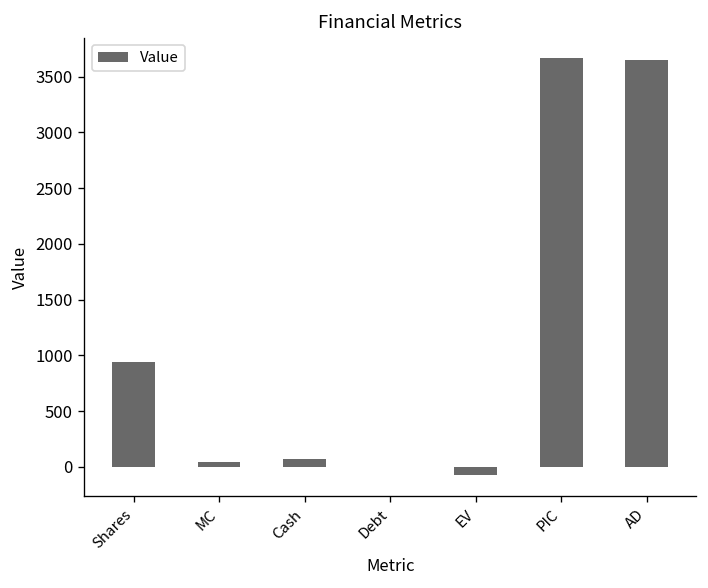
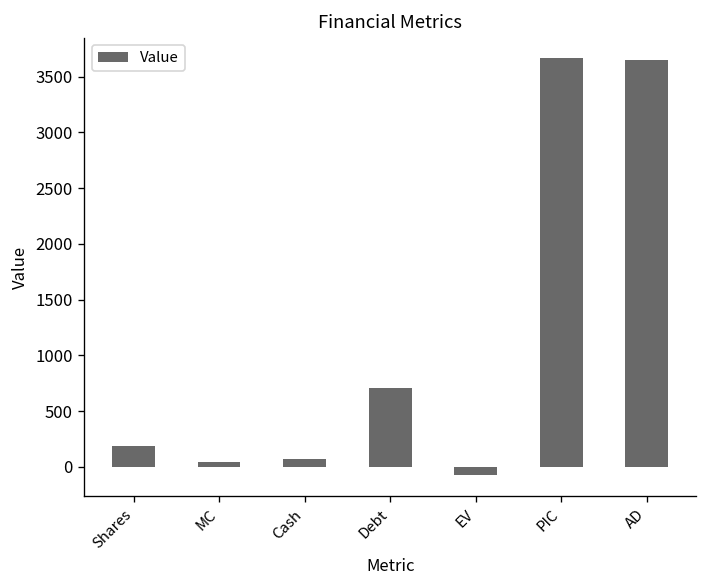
  {
-   "Shares": 900,
+   "Shares": 200,
    "MC": 0,
    "Cash": 100,
-   "Debt": 0,
+   "Debt": 700,
    "EV": -100,
    "PIC": 3700,
    "AD": 3600
  }
